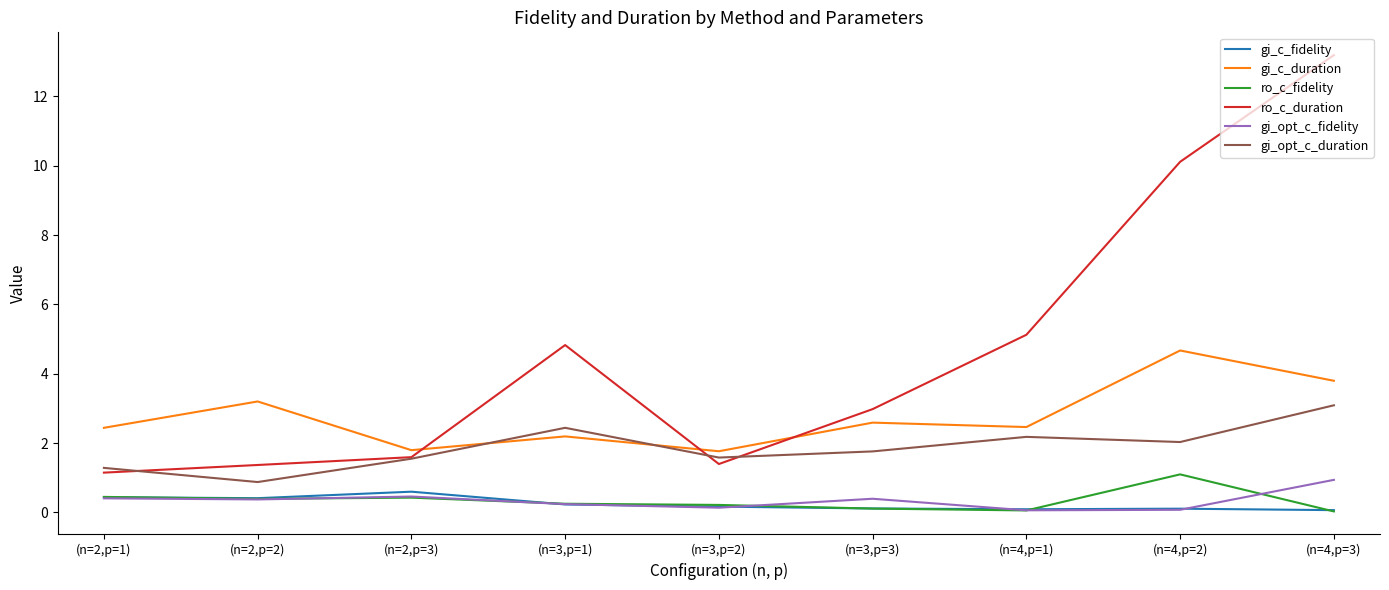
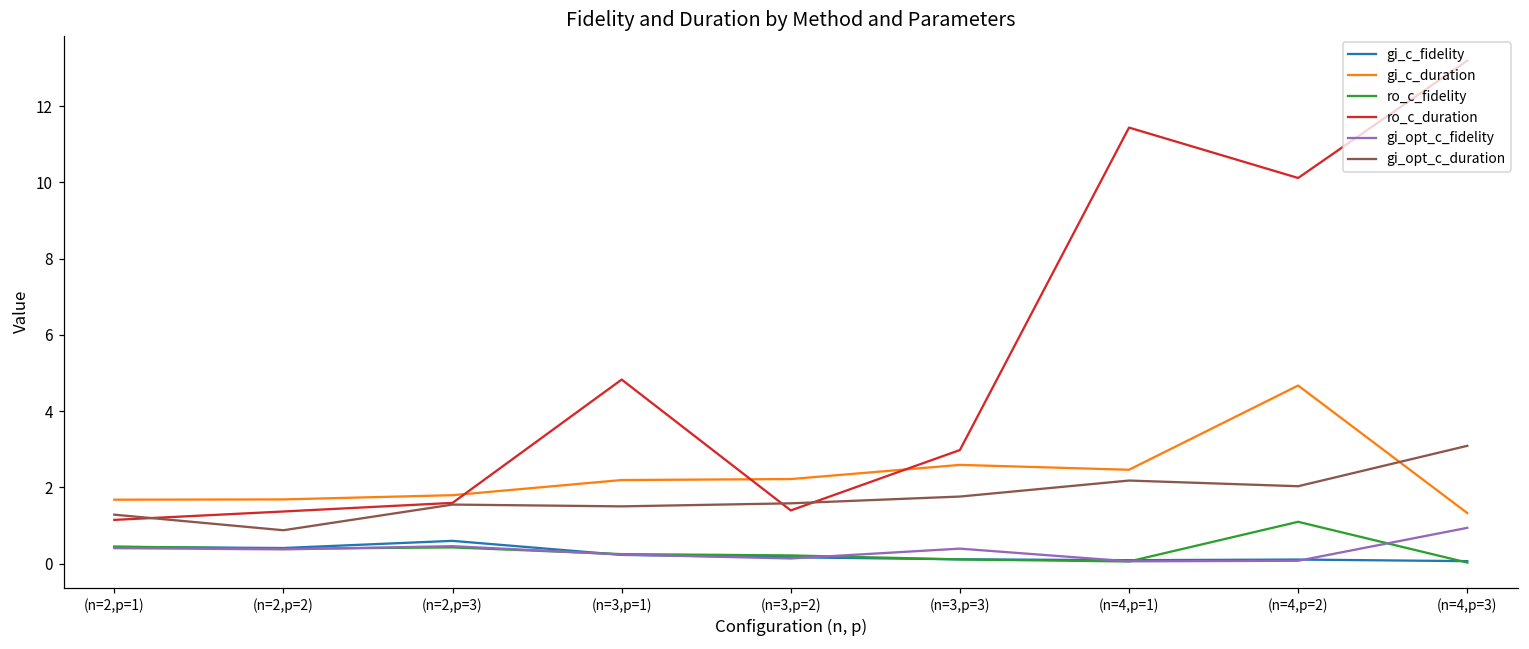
  {
    "gi_c_fidelity": {
      "(n=2,p=3)": 0.6
    },
    "gi_c_duration": {
-     "(n=2,p=1)": 2.4,
-     "(n=2,p=2)": 3.2,
+     "(n=2,p=1)": 1.7,
+     "(n=2,p=2)": 1.7,
      "(n=2,p=3)": 1.8,
      "(n=3,p=1)": 2.2,
-     "(n=3,p=2)": 1.8,
+     "(n=3,p=2)": 2.2,
      "(n=3,p=3)": 2.6,
      "(n=4,p=1)": 2.5,
      "(n=4,p=2)": 4.7,
-     "(n=4,p=3)": 3.8
+     "(n=4,p=3)": 1.3
    },
    "ro_c_fidelity": {
      "(n=4,p=2)": 1.1
    },
    "ro_c_duration": {
      "(n=2,p=1)": 1.1,
      "(n=2,p=2)": 1.4,
      "(n=3,p=1)": 4.8,
      "(n=3,p=2)": 1.4,
      "(n=3,p=3)": 3.0,
-     "(n=4,p=1)": 5.1,
+     "(n=4,p=1)": 11.4,
      "(n=4,p=2)": 10.1
    },
    "gi_opt_c_fidelity": {
      "(n=3,p=3)": 0.4,
      "(n=4,p=3)": 0.9
    },
    "gi_opt_c_duration": {
      "(n=2,p=1)": 1.3,
      "(n=2,p=2)": 0.9,
-     "(n=3,p=1)": 2.4,
+     "(n=3,p=1)": 1.5,
      "(n=3,p=2)": 1.6,
      "(n=3,p=3)": 1.8,
      "(n=4,p=1)": 2.2,
      "(n=4,p=2)": 2.0,
      "(n=4,p=3)": 3.1
    }
  }
